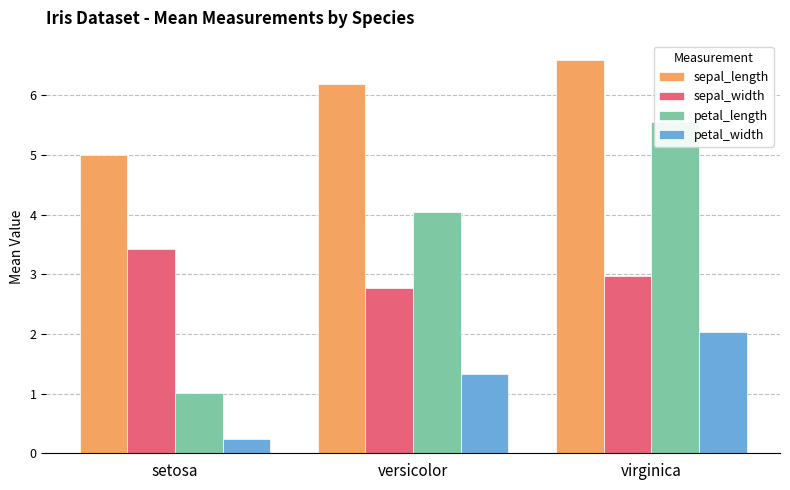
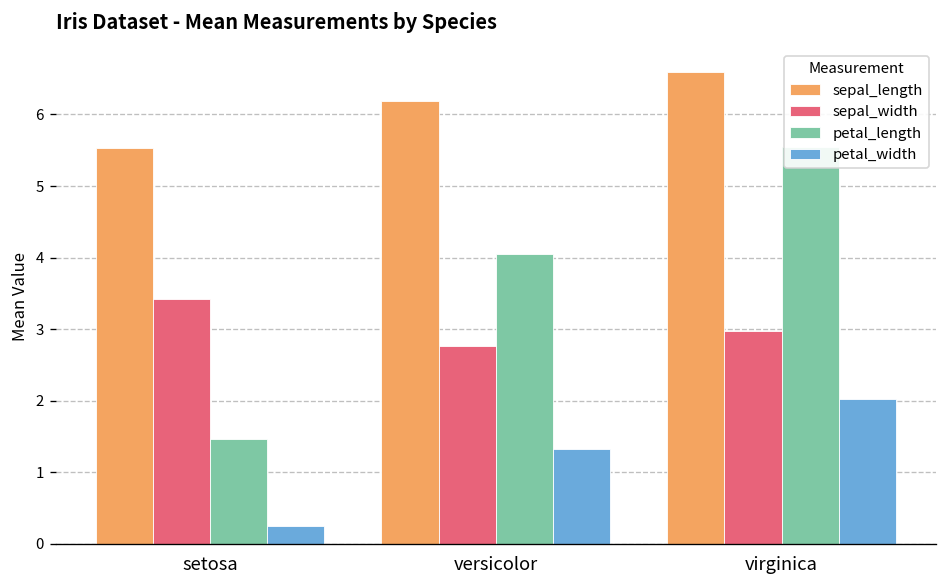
  {
    "sepal_length": {
-     "setosa": 5.0,
+     "setosa": 5.5,
      "versicolor": 6.2,
      "virginica": 6.6
    },
    "sepal_width": {
      "setosa": 3.4,
      "versicolor": 2.8,
      "virginica": 3.0
    },
    "petal_length": {
-     "setosa": 1.0,
+     "setosa": 1.5,
      "versicolor": 4.1
    },
    "petal_width": {
      "setosa": 0.2,
      "versicolor": 1.3,
      "virginica": 2.0
    }
  }
